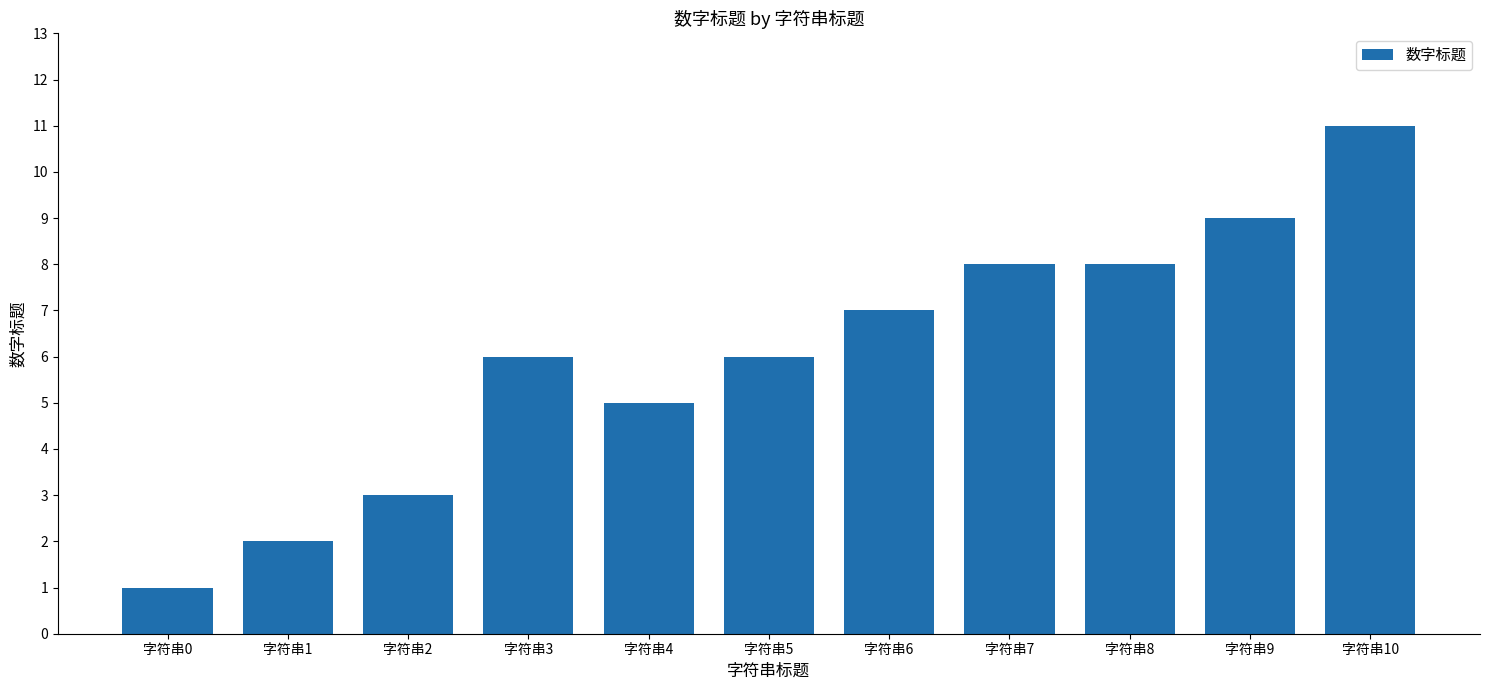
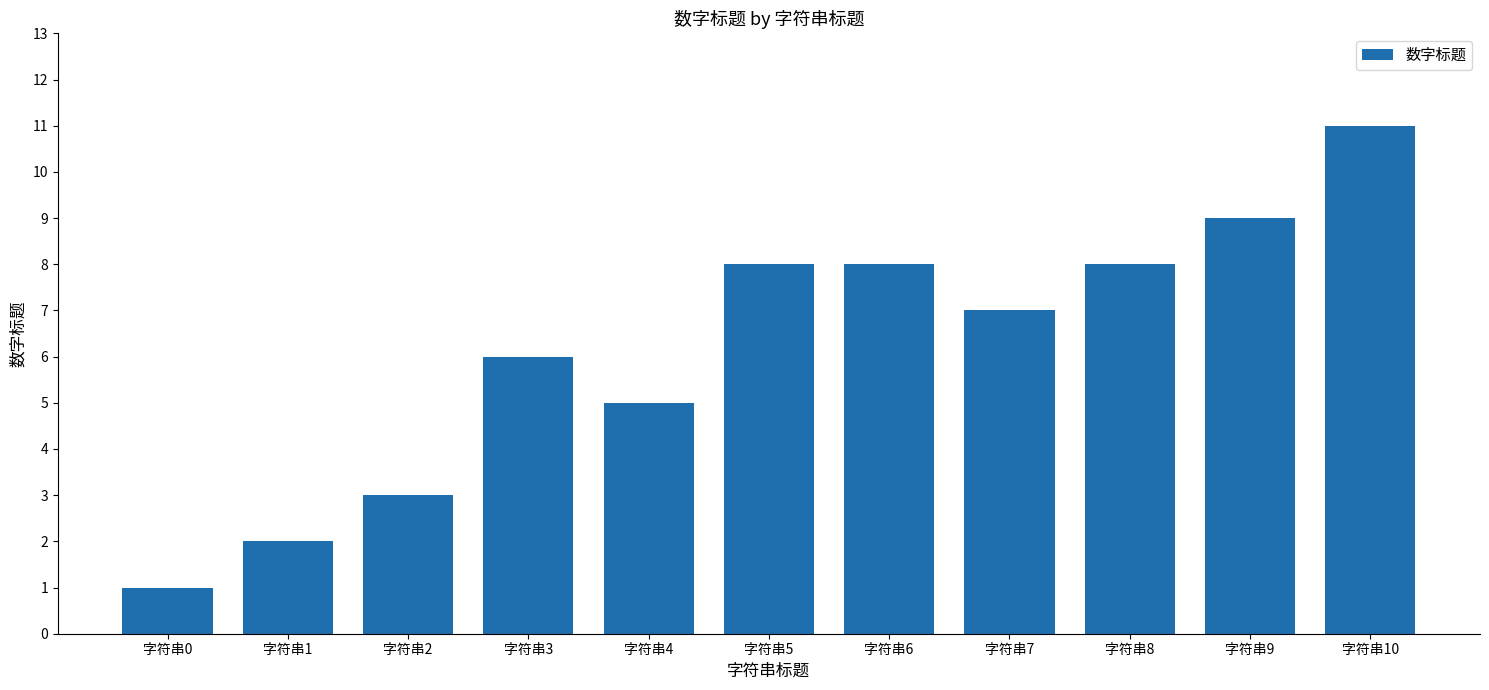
  {
    "字符串0": 1,
    "字符串1": 2,
    "字符串2": 3,
    "字符串3": 6,
    "字符串4": 5,
-   "字符串5": 6,
-   "字符串6": 7,
-   "字符串7": 8,
+   "字符串5": 8,
+   "字符串6": 8,
+   "字符串7": 7,
    "字符串8": 8,
    "字符串9": 9,
    "字符串10": 11
  }
